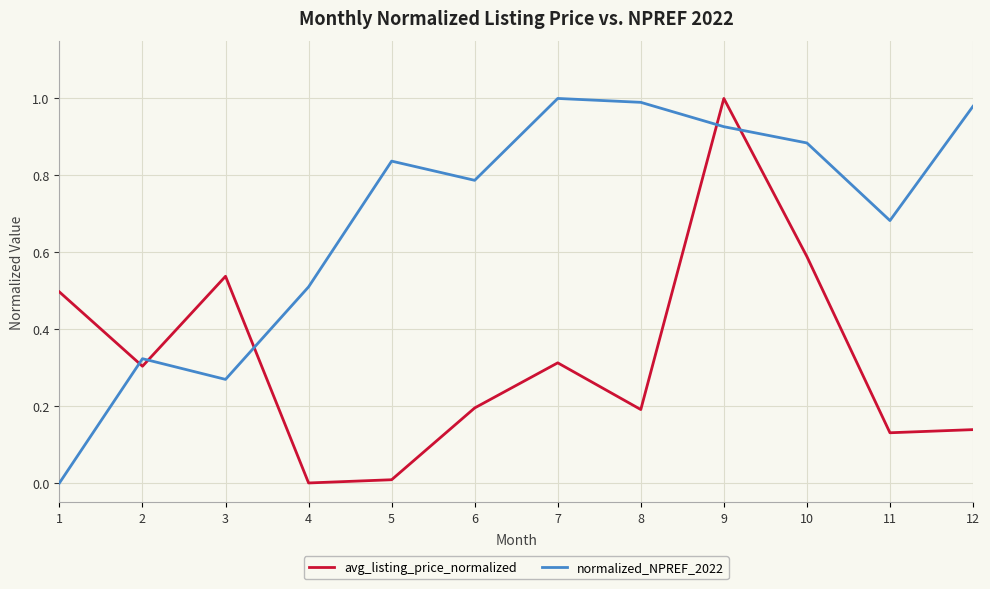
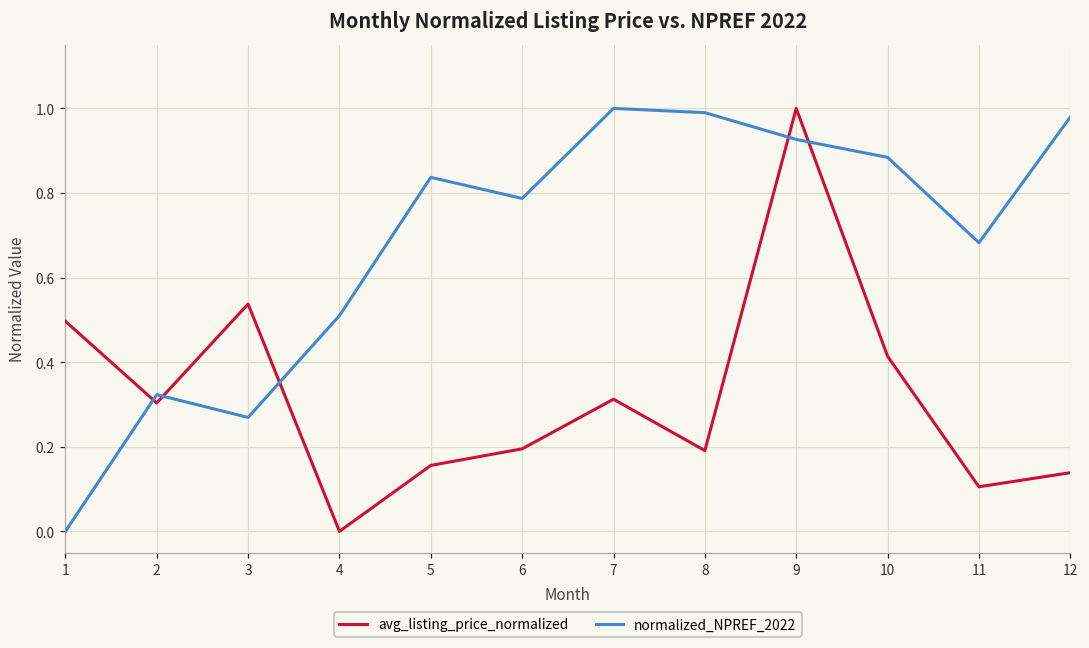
  {
    "avg_listing_price_normalized": {
      "1": 0.50,
      "2": 0.30,
      "3": 0.54,
      "4": 0.00,
-     "5": 0.01,
+     "5": 0.16,
      "6": 0.20,
      "7": 0.31,
      "8": 0.19,
      "9": 1.00,
-     "10": 0.59,
-     "11": 0.13,
+     "10": 0.41,
+     "11": 0.11,
      "12": 0.14
    },
    "normalized_NPREF_2022": {
      "1": 0.00,
      "2": 0.32,
      "3": 0.27,
      "4": 0.51,
      "5": 0.84,
      "6": 0.79,
      "7": 1.00,
      "8": 0.99,
      "9": 0.93,
      "10": 0.88,
      "11": 0.68,
      "12": 0.98
    }
  }
